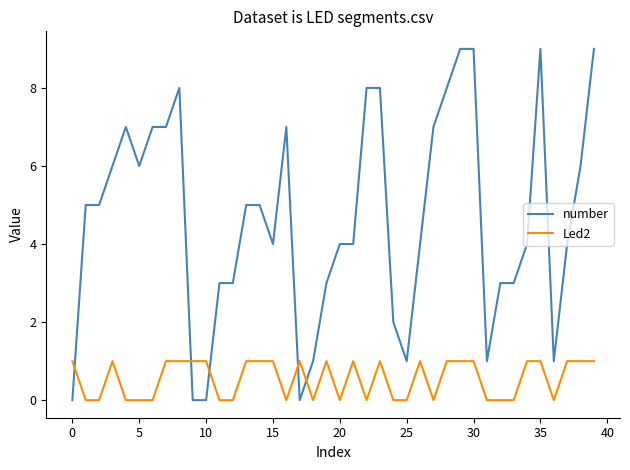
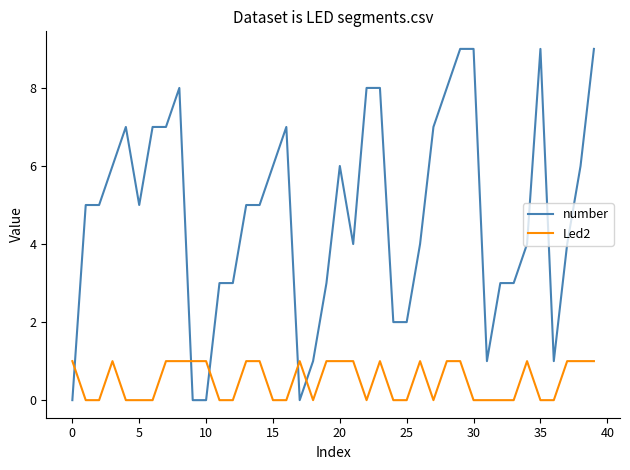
  {
    "number": {
      "0": 0,
-     "5": 6,
+     "5": 5,
      "10": 0,
-     "15": 4,
-     "20": 4,
-     "25": 1,
+     "15": 6,
+     "20": 6,
+     "25": 2,
      "30": 9,
      "35": 9
    },
    "Led2": {
      "0": 1,
      "5": 0,
      "10": 1,
-     "15": 1,
-     "20": 0,
+     "15": 0,
+     "20": 1,
      "25": 0,
-     "30": 1,
-     "35": 1
+     "30": 0,
+     "35": 0
    }
  }
